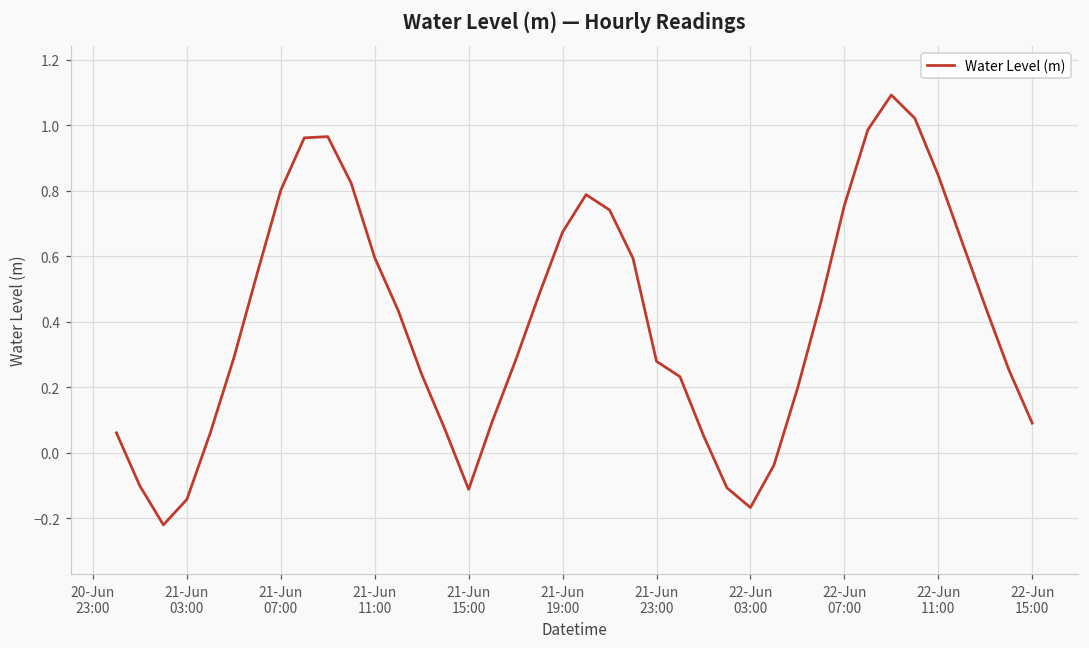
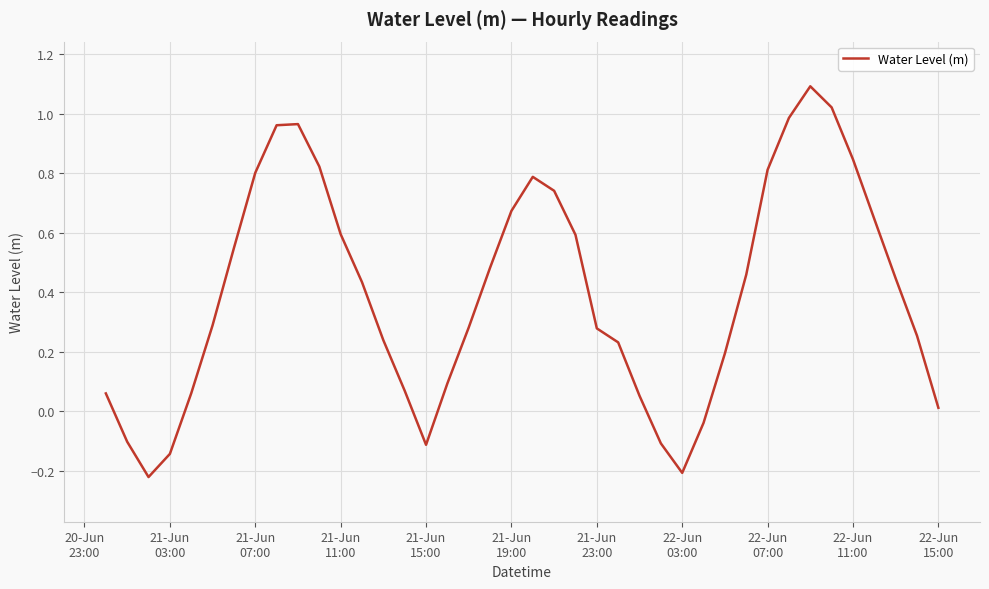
  {
    "21-Jun 03:00": -0.14,
    "21-Jun 07:00": 0.80,
    "21-Jun 11:00": 0.60,
    "21-Jun 15:00": -0.11,
    "21-Jun 19:00": 0.67,
    "21-Jun 23:00": 0.28,
-   "22-Jun 03:00": -0.17,
-   "22-Jun 07:00": 0.75,
+   "22-Jun 03:00": -0.21,
+   "22-Jun 07:00": 0.81,
    "22-Jun 11:00": 0.85,
-   "22-Jun 15:00": 0.09
+   "22-Jun 15:00": 0.01
  }
